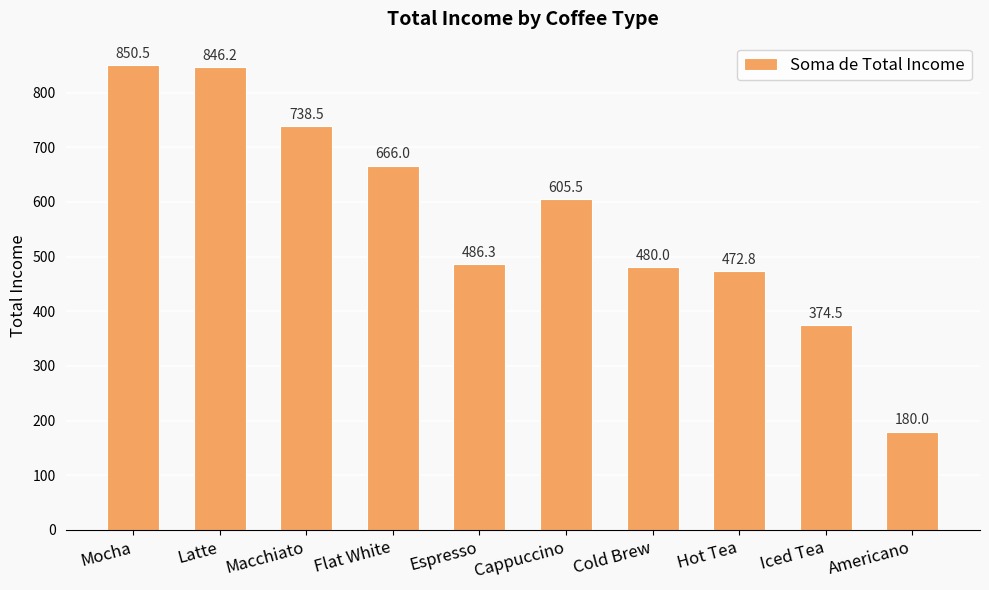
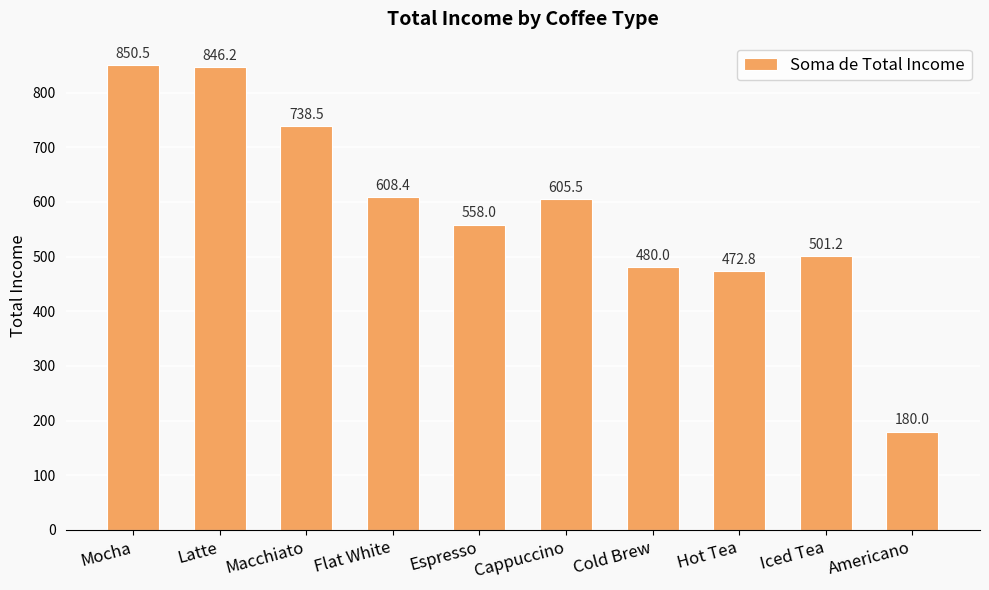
  {
    "Mocha": 850.5,
    "Latte": 846.2,
    "Macchiato": 738.5,
-   "Flat White": 666.0,
-   "Espresso": 486.3,
+   "Flat White": 608.4,
+   "Espresso": 558.0,
    "Cappuccino": 605.5,
    "Cold Brew": 480.0,
    "Hot Tea": 472.8,
-   "Iced Tea": 374.5,
+   "Iced Tea": 501.2,
    "Americano": 180.0
  }
